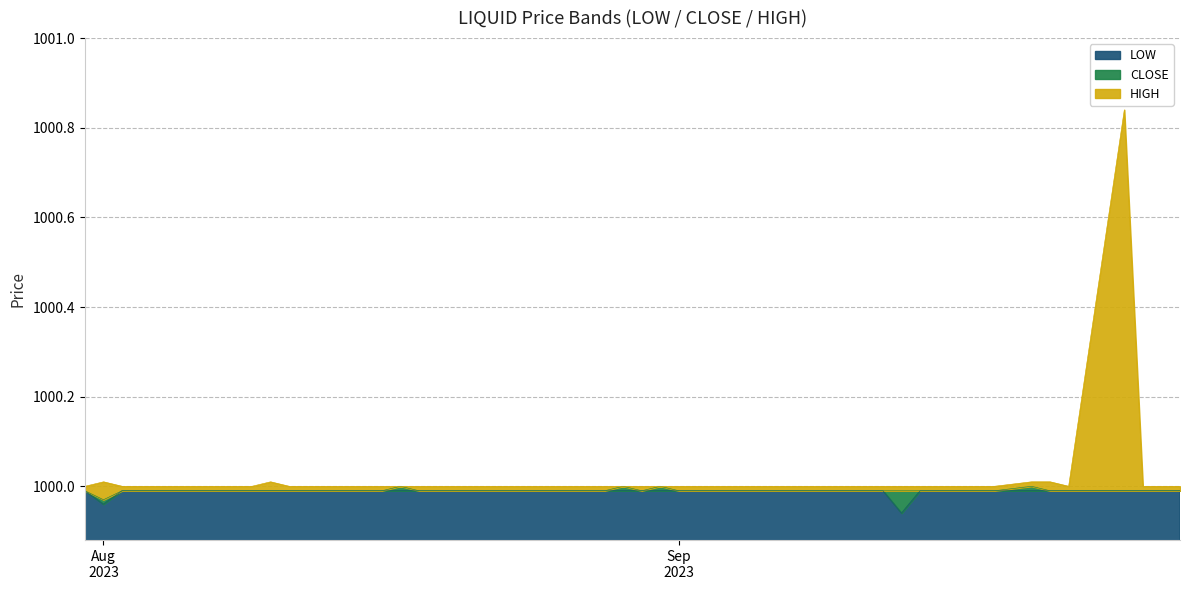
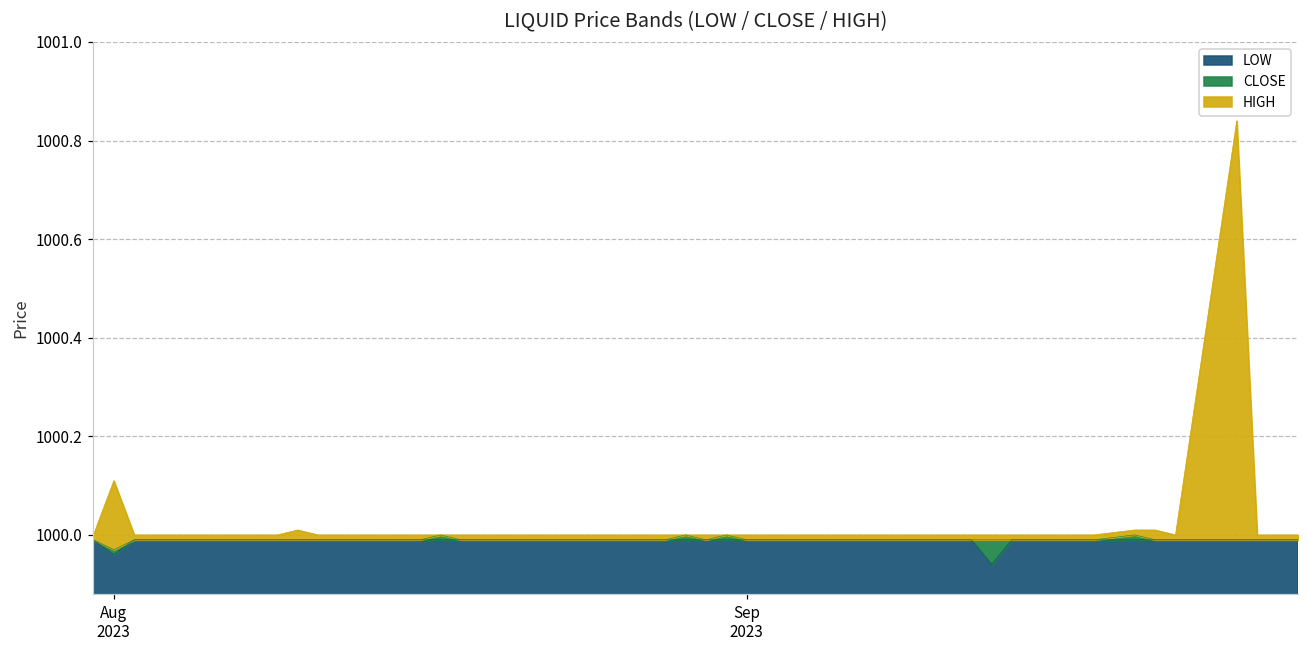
  {
    "LOW": {
      "Aug 2023": 999.96
    },
    "CLOSE": {
      "Aug 2023": 999.97
    },
    "HIGH": {
-     "Aug 2023": 1000.01,
+     "Aug 2023": 1000.11,
      "Sep 2023": 1000.00
    }
  }
